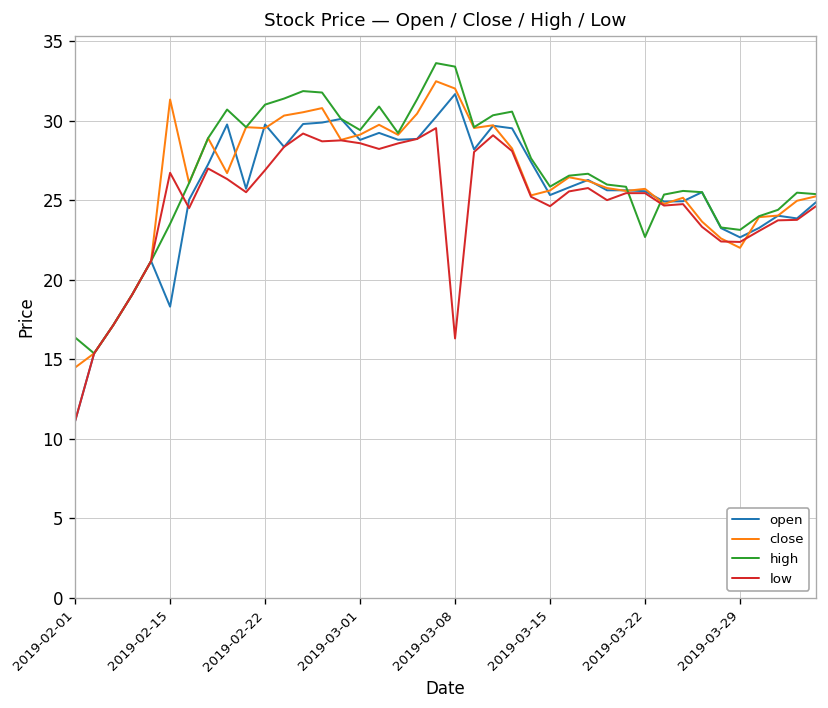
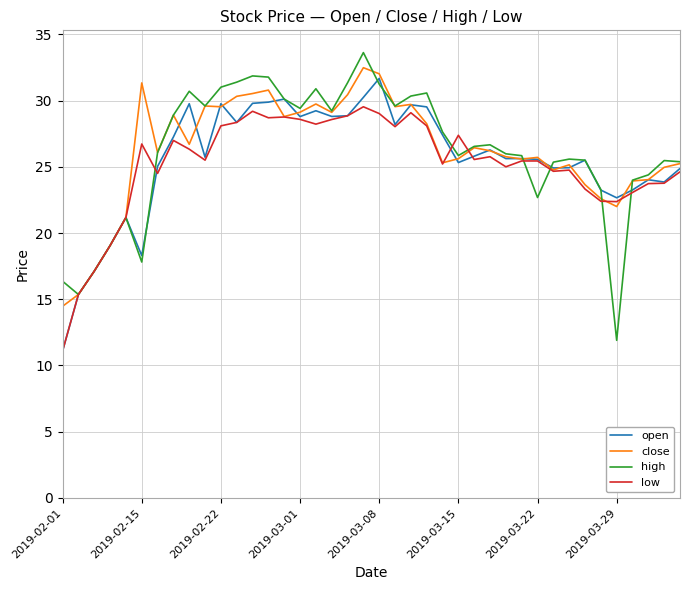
  {
    "open": {
      "2019-02-15": 18.3,
      "2019-02-22": 29.8,
      "2019-03-01": 28.8,
      "2019-03-08": 31.7,
      "2019-03-15": 25.3,
      "2019-03-29": 22.7
    },
    "close": {
      "2019-02-01": 14.5,
      "2019-02-15": 31.3,
      "2019-02-22": 29.5,
      "2019-03-01": 29.1,
      "2019-03-08": 32.0,
      "2019-03-15": 25.6,
      "2019-03-29": 22.0
    },
    "high": {
      "2019-02-01": 16.4,
-     "2019-02-15": 23.5,
+     "2019-02-15": 17.8,
      "2019-02-22": 31.0,
      "2019-03-01": 29.4,
-     "2019-03-08": 33.4,
+     "2019-03-08": 31.2,
      "2019-03-15": 25.9,
      "2019-03-22": 22.7,
-     "2019-03-29": 23.1
+     "2019-03-29": 11.9
    },
    "low": {
      "2019-02-15": 26.7,
-     "2019-02-22": 26.9,
+     "2019-02-22": 28.1,
      "2019-03-01": 28.6,
-     "2019-03-08": 16.3,
-     "2019-03-15": 24.6,
+     "2019-03-08": 29.0,
+     "2019-03-15": 27.4,
      "2019-03-29": 22.4
    }
  }
